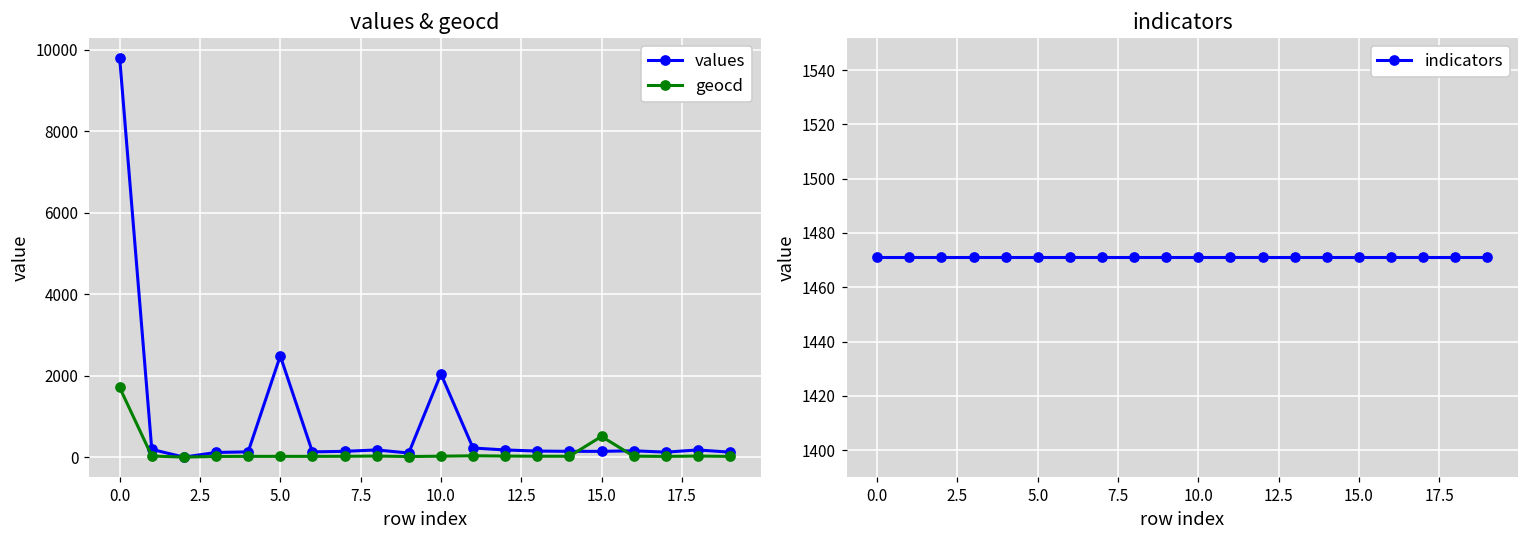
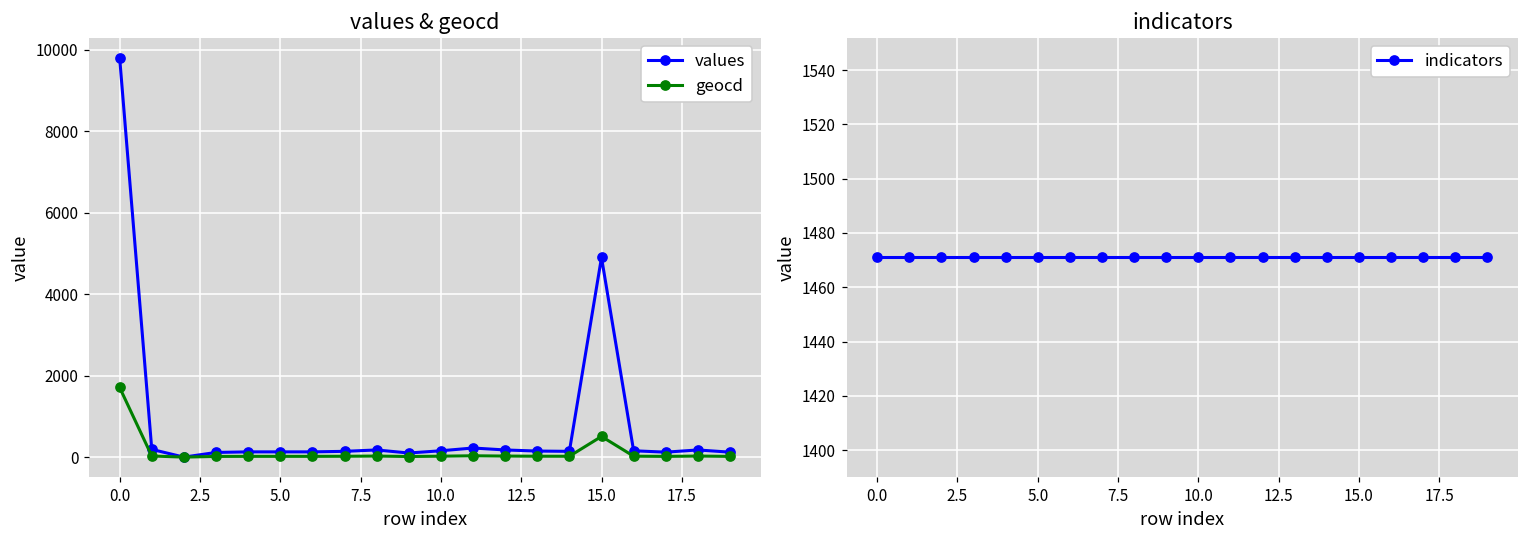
  {
    "values & geocd": {
      "values": {
        "0.0": 9800,
-       "5.0": 2500,
-       "10.0": 2000,
-       "15.0": 100
+       "5.0": 100,
+       "10.0": 200,
+       "15.0": 4900
      },
      "geocd": {
        "0.0": 1700,
        "5.0": 0,
        "10.0": 0,
        "15.0": 500
      }
    },
    "indicators": {
      "0.0": 1471,
      "5.0": 1471,
      "10.0": 1471,
      "15.0": 1471
    }
  }
